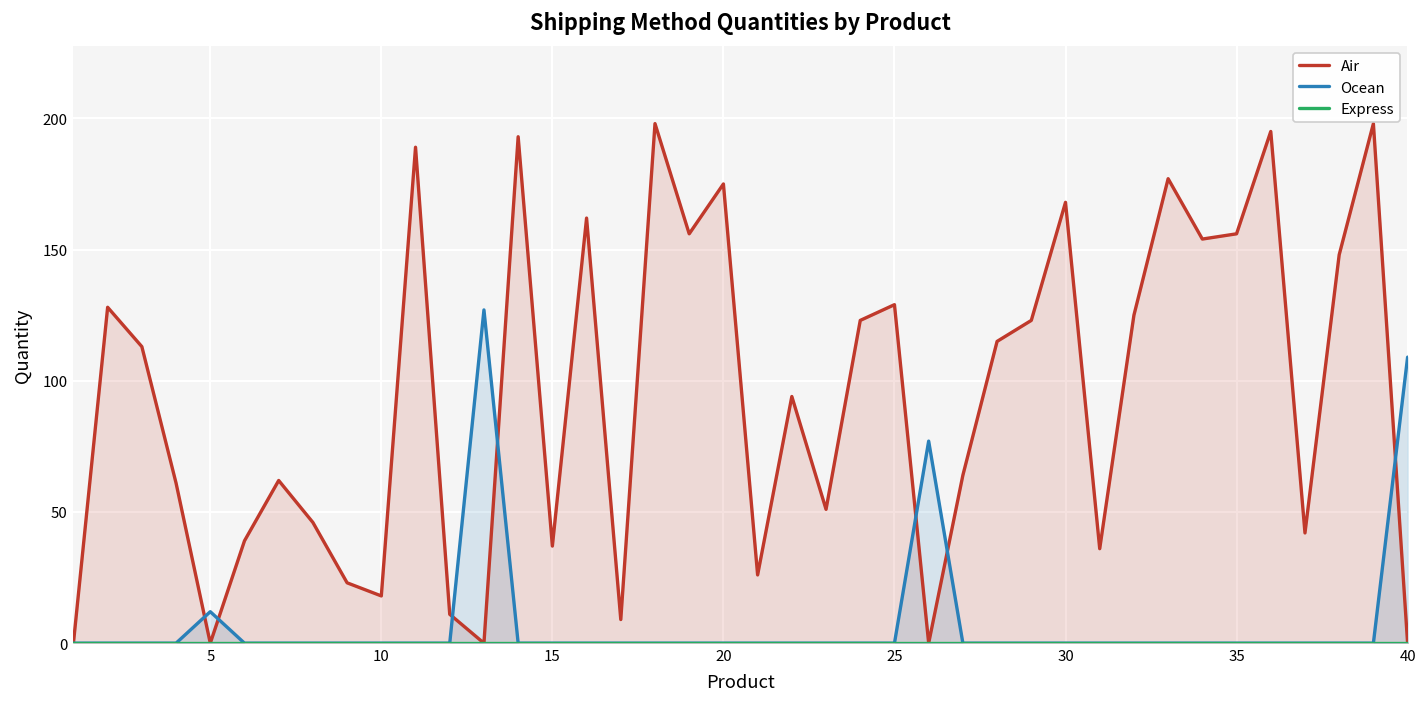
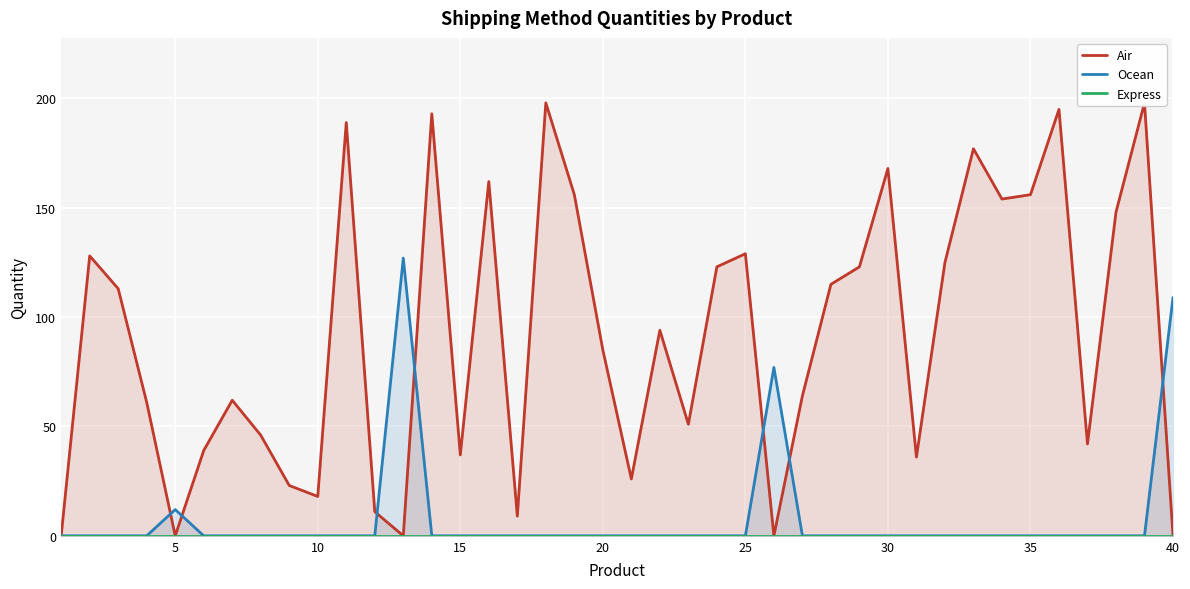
  {
    "Air": {
      "10": 18,
      "15": 37,
-     "20": 175,
+     "20": 85,
      "25": 129,
      "30": 168,
      "35": 156
    },
    "Ocean": {
      "5": 12,
      "40": 109
    }
  }
